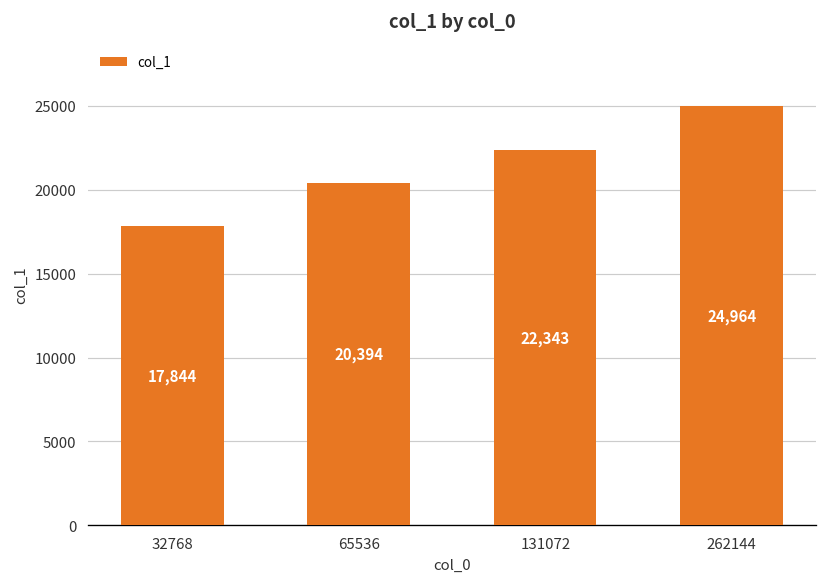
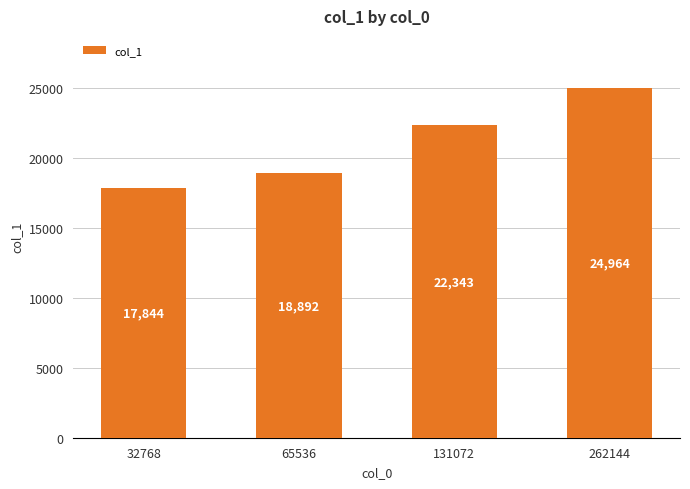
  {
    "32768": "17,844",
-   "65536": "20,394",
+   "65536": "18,892",
    "131072": "22,343",
    "262144": "24,964"
  }
